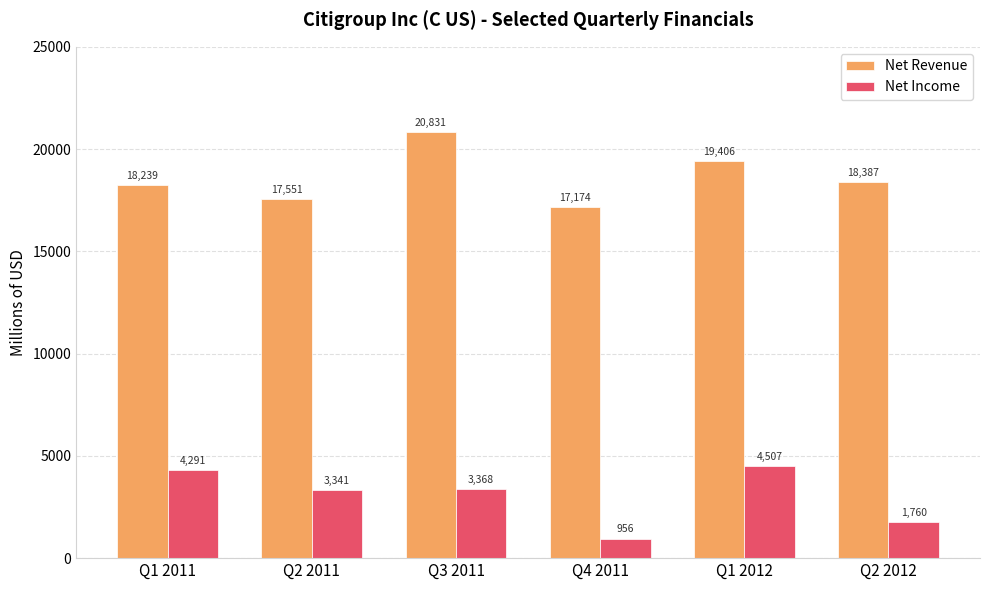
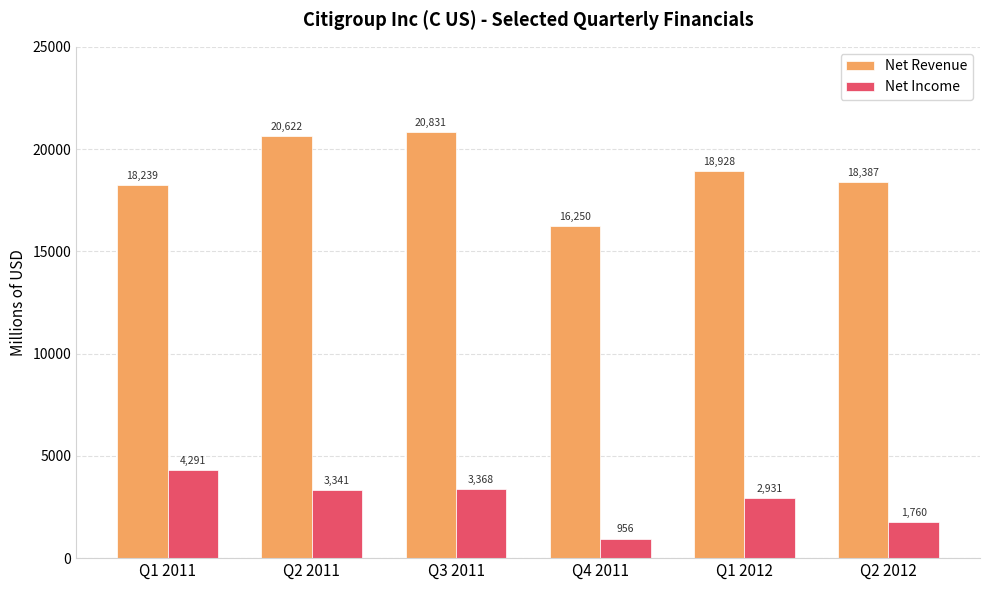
  {
    "Net Revenue": {
      "Q1 2011": "18,239",
-     "Q2 2011": "17,551",
+     "Q2 2011": "20,622",
      "Q3 2011": "20,831",
-     "Q4 2011": "17,174",
-     "Q1 2012": "19,406",
+     "Q4 2011": "16,250",
+     "Q1 2012": "18,928",
      "Q2 2012": "18,387"
    },
    "Net Income": {
      "Q1 2011": "4,291",
      "Q2 2011": "3,341",
      "Q3 2011": "3,368",
      "Q4 2011": "956",
-     "Q1 2012": "4,507",
+     "Q1 2012": "2,931",
      "Q2 2012": "1,760"
    }
  }
